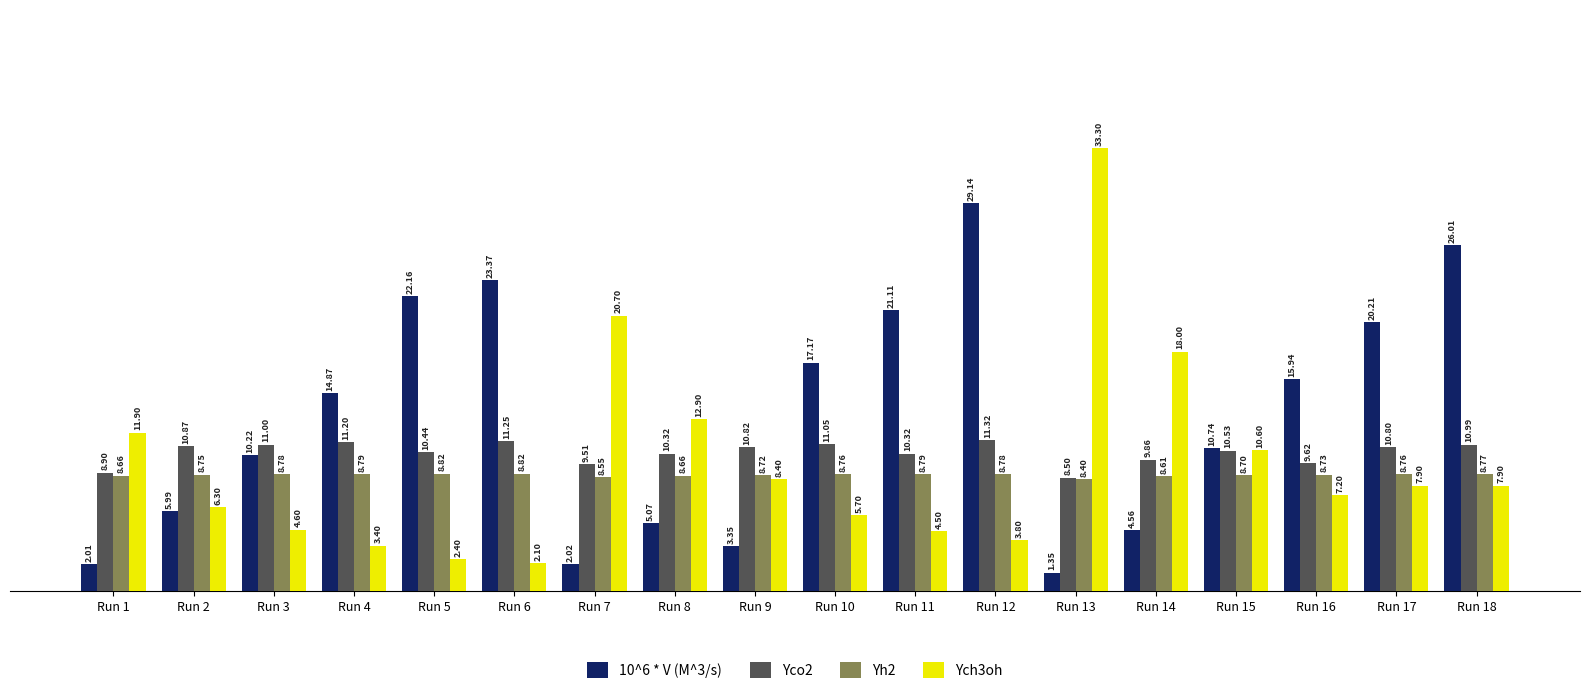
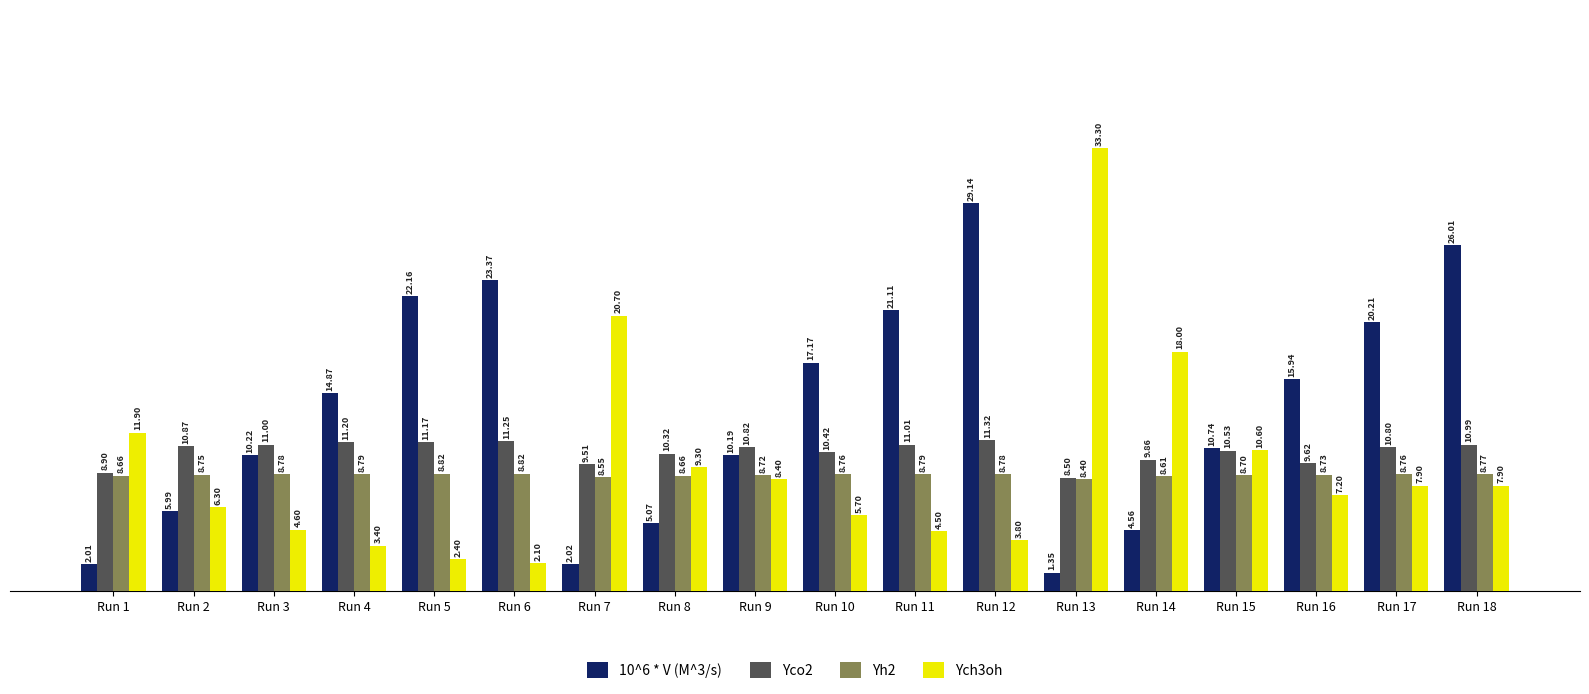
  {
    "10^6 * V (M^3/s)": {
      "Run 1": 2.01,
      "Run 2": 5.99,
      "Run 3": 10.22,
      "Run 4": 14.87,
      "Run 5": 22.16,
      "Run 6": 23.37,
      "Run 7": 2.02,
      "Run 8": 5.07,
-     "Run 9": 3.35,
+     "Run 9": 10.19,
      "Run 10": 17.17,
      "Run 11": 21.11,
      "Run 12": 29.14,
      "Run 13": 1.35,
      "Run 14": 4.56,
      "Run 15": 10.74,
      "Run 16": 15.94,
      "Run 17": 20.21,
      "Run 18": 26.01
    },
    "Yco2": {
      "Run 1": 8.90,
      "Run 2": 10.87,
      "Run 3": 11.00,
      "Run 4": 11.20,
-     "Run 5": 10.44,
+     "Run 5": 11.17,
      "Run 6": 11.25,
      "Run 7": 9.51,
      "Run 8": 10.32,
      "Run 9": 10.82,
-     "Run 10": 11.05,
-     "Run 11": 10.32,
+     "Run 10": 10.42,
+     "Run 11": 11.01,
      "Run 12": 11.32,
      "Run 13": 8.50,
      "Run 14": 9.86,
      "Run 15": 10.53,
      "Run 16": 9.62,
      "Run 17": 10.80,
      "Run 18": 10.99
    },
    "Yh2": {
      "Run 1": 8.66,
      "Run 2": 8.75,
      "Run 3": 8.78,
      "Run 4": 8.79,
      "Run 5": 8.82,
      "Run 6": 8.82,
      "Run 7": 8.55,
      "Run 8": 8.66,
      "Run 9": 8.72,
      "Run 10": 8.76,
      "Run 11": 8.79,
      "Run 12": 8.78,
      "Run 13": 8.40,
      "Run 14": 8.61,
      "Run 15": 8.70,
      "Run 16": 8.73,
      "Run 17": 8.76,
      "Run 18": 8.77
    },
    "Ych3oh": {
      "Run 1": 11.90,
      "Run 2": 6.30,
      "Run 3": 4.60,
      "Run 4": 3.40,
      "Run 5": 2.40,
      "Run 6": 2.10,
      "Run 7": 20.70,
-     "Run 8": 12.90,
+     "Run 8": 9.30,
      "Run 9": 8.40,
      "Run 10": 5.70,
      "Run 11": 4.50,
      "Run 12": 3.80,
      "Run 13": 33.30,
      "Run 14": 18.00,
      "Run 15": 10.60,
      "Run 16": 7.20,
      "Run 17": 7.90,
      "Run 18": 7.90
    }
  }
